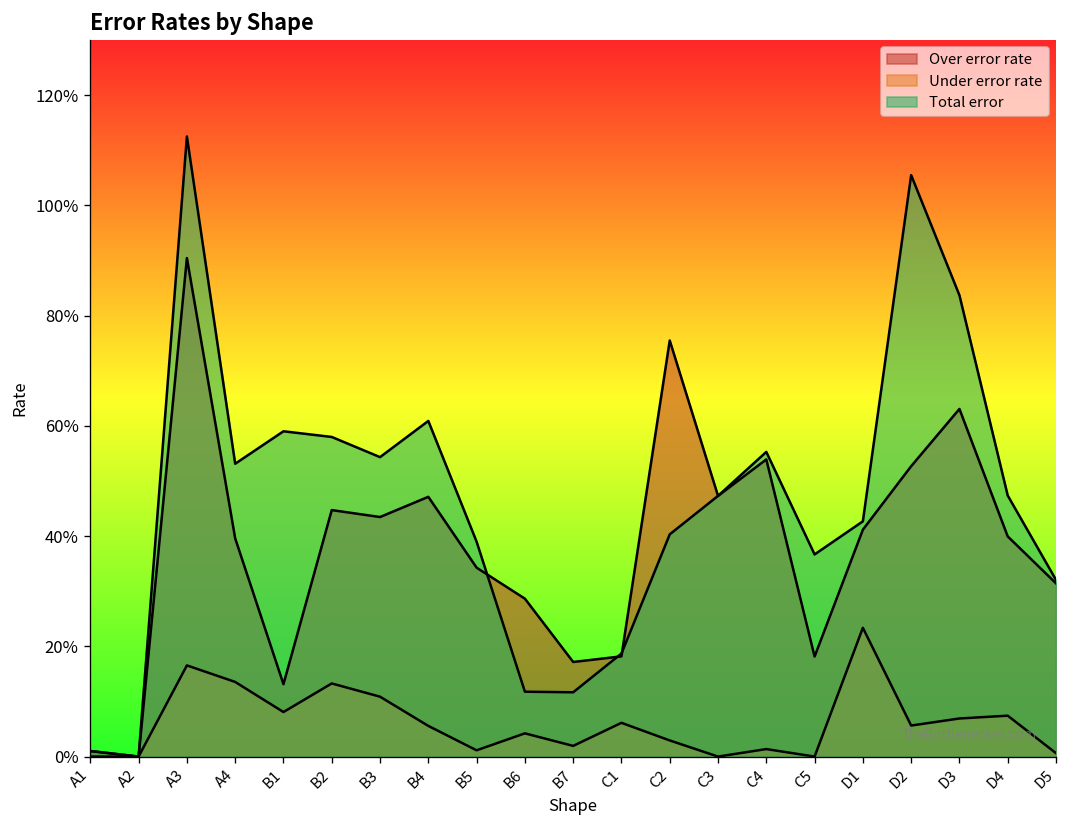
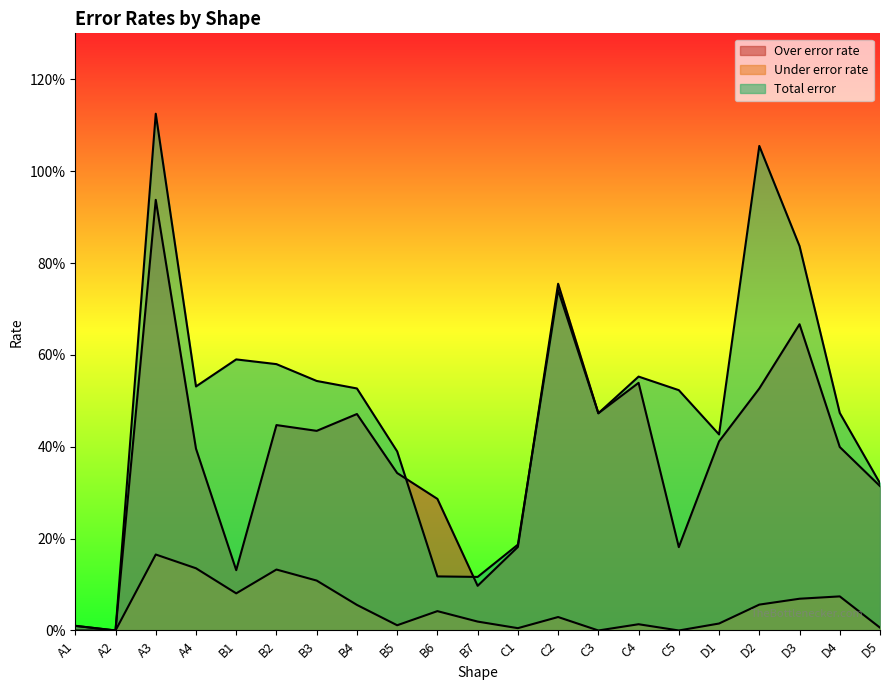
  {
    "Over error rate": {
-     "A3": "90%",
+     "A3": "94%",
      "A4": "40%",
      "B1": "13%",
      "B2": "45%",
      "B3": "43%",
      "B4": "47%",
      "B5": "34%",
      "B6": "29%",
-     "B7": "17%",
+     "B7": "10%",
      "C2": "75%",
      "C4": "54%",
      "C5": "18%",
      "D1": "41%",
      "D2": "53%",
-     "D3": "63%",
+     "D3": "67%",
      "D4": "40%",
      "D5": "31%"
    },
    "Under error rate": {
      "A1": "0%",
      "A3": "17%",
      "A4": "14%",
      "B1": "8%",
      "B2": "13%",
      "B3": "11%",
      "B4": "6%",
      "B5": "1%",
      "B6": "4%",
      "B7": "2%",
-     "C1": "6%",
+     "C1": "1%",
      "C2": "3%",
      "C3": "0%",
      "C4": "1%",
      "C5": "0%",
-     "D1": "23%",
+     "D1": "2%",
      "D2": "6%",
      "D3": "7%",
      "D4": "7%",
      "D5": "1%"
    },
    "Total error": {
      "A3": "113%",
      "A4": "53%",
      "B1": "59%",
      "B2": "58%",
      "B3": "54%",
-     "B4": "61%",
+     "B4": "53%",
      "B5": "39%",
      "B6": "12%",
      "B7": "12%",
-     "C2": "40%",
+     "C2": "74%",
      "C4": "55%",
-     "C5": "37%",
+     "C5": "52%",
      "D1": "43%",
      "D2": "105%",
      "D3": "84%",
      "D4": "47%",
      "D5": "32%"
    }
  }
